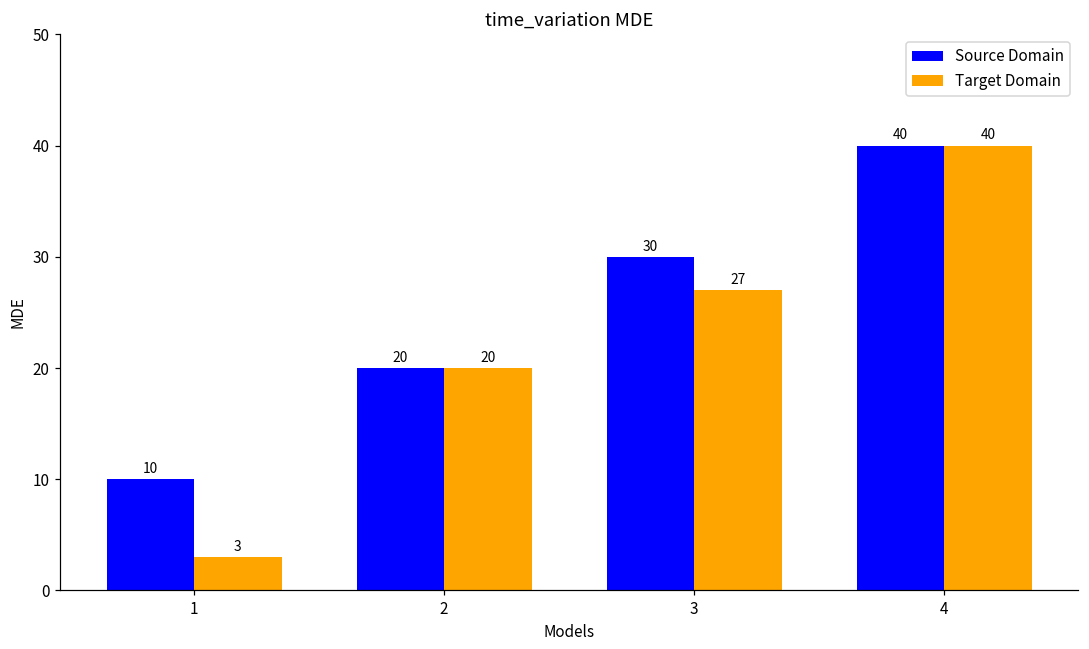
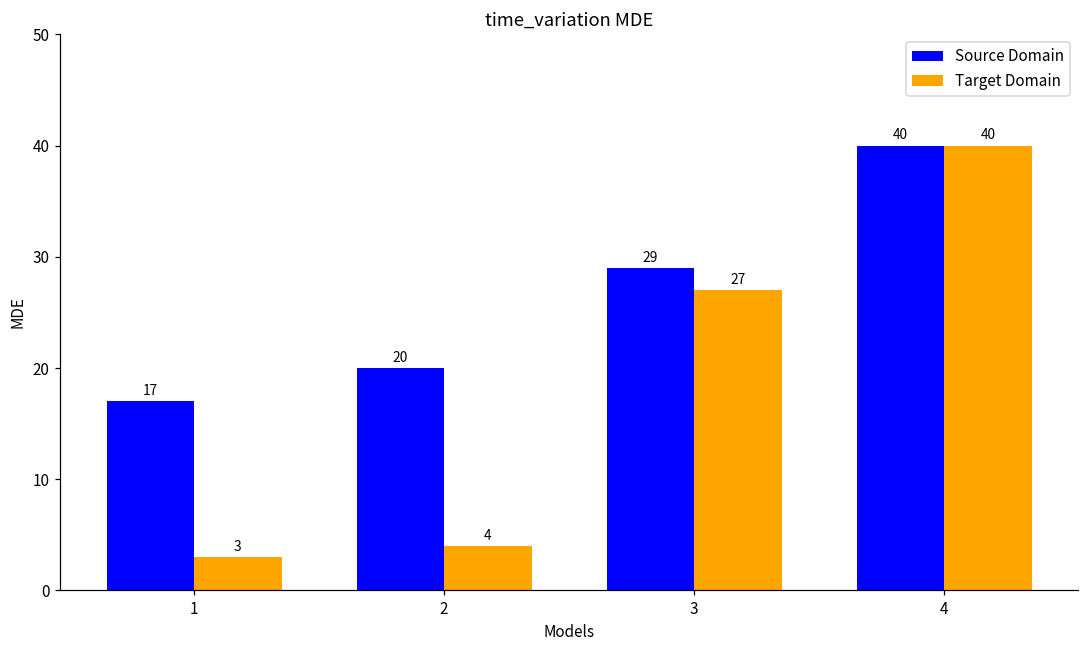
  {
    "Source Domain": {
-     "1": 10,
+     "1": 17,
      "2": 20,
-     "3": 30,
+     "3": 29,
      "4": 40
    },
    "Target Domain": {
      "1": 3,
-     "2": 20,
+     "2": 4,
      "3": 27,
      "4": 40
    }
  }
